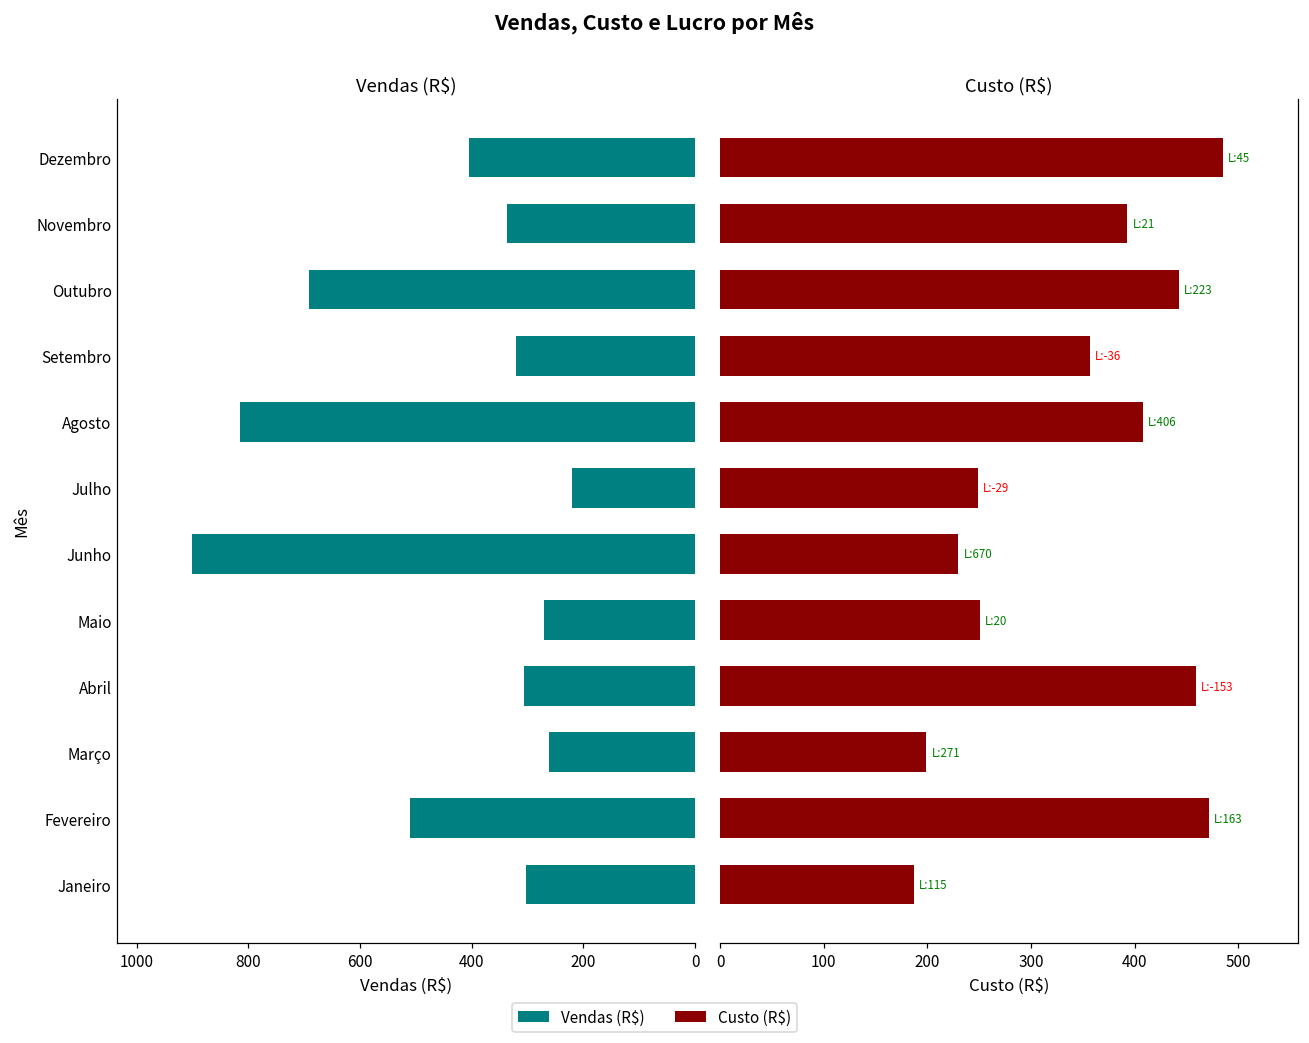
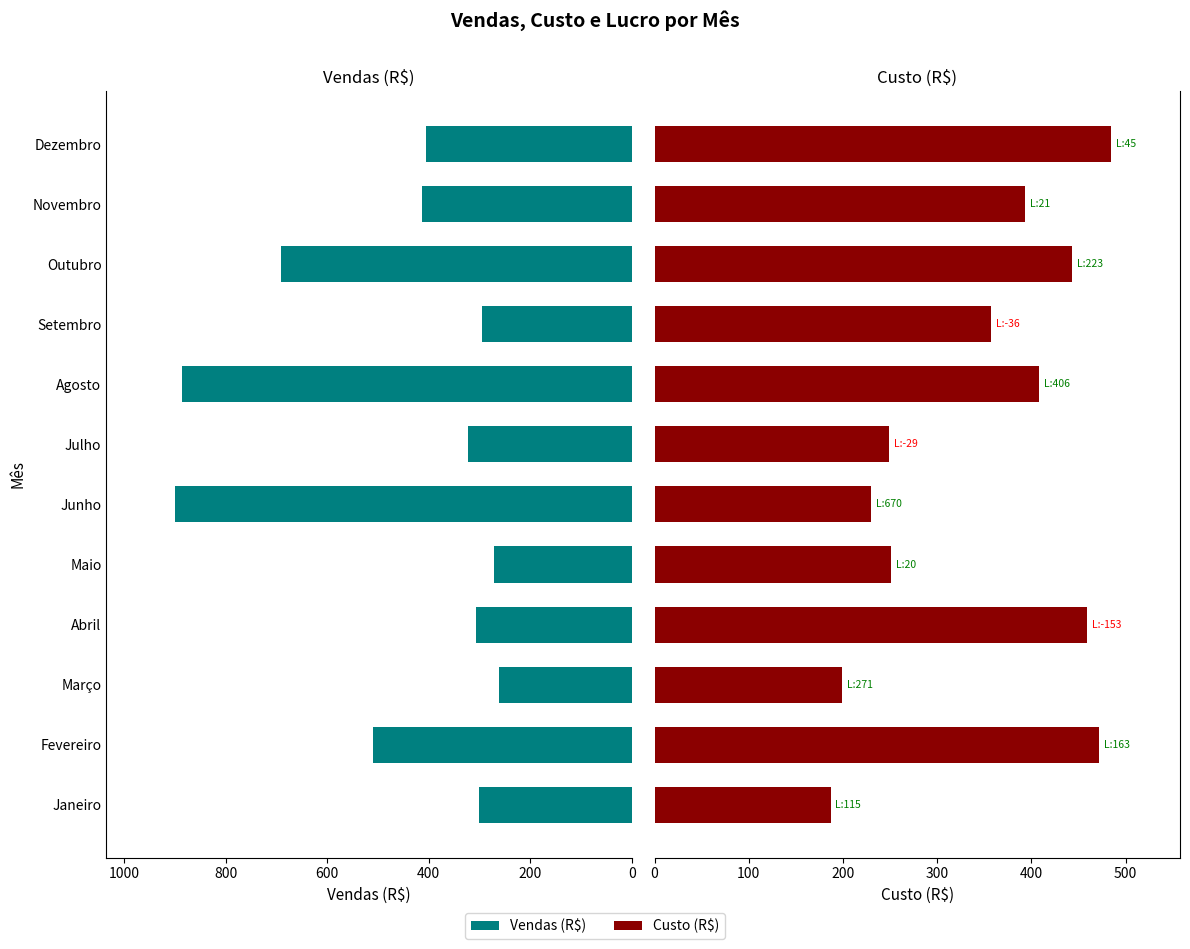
  {
    "Vendas (R$)": {
      "Dezembro": 410,
-     "Novembro": 340,
+     "Novembro": 410,
      "Outubro": 690,
-     "Setembro": 320,
-     "Agosto": 810,
-     "Julho": 220,
+     "Setembro": 300,
+     "Agosto": 890,
+     "Julho": 320,
      "Junho": 900,
      "Maio": 270,
      "Abril": 310,
      "Março": 260,
      "Fevereiro": 510,
      "Janeiro": 300
    }
  }
